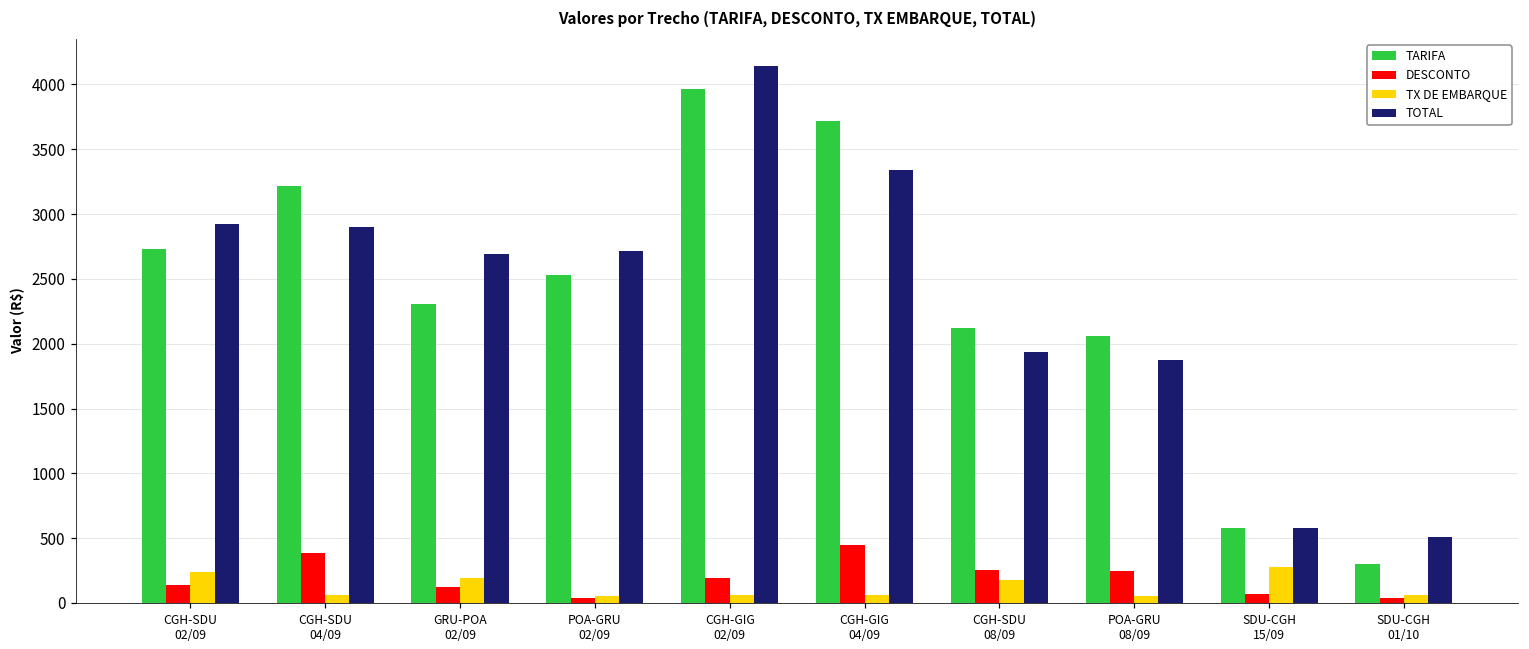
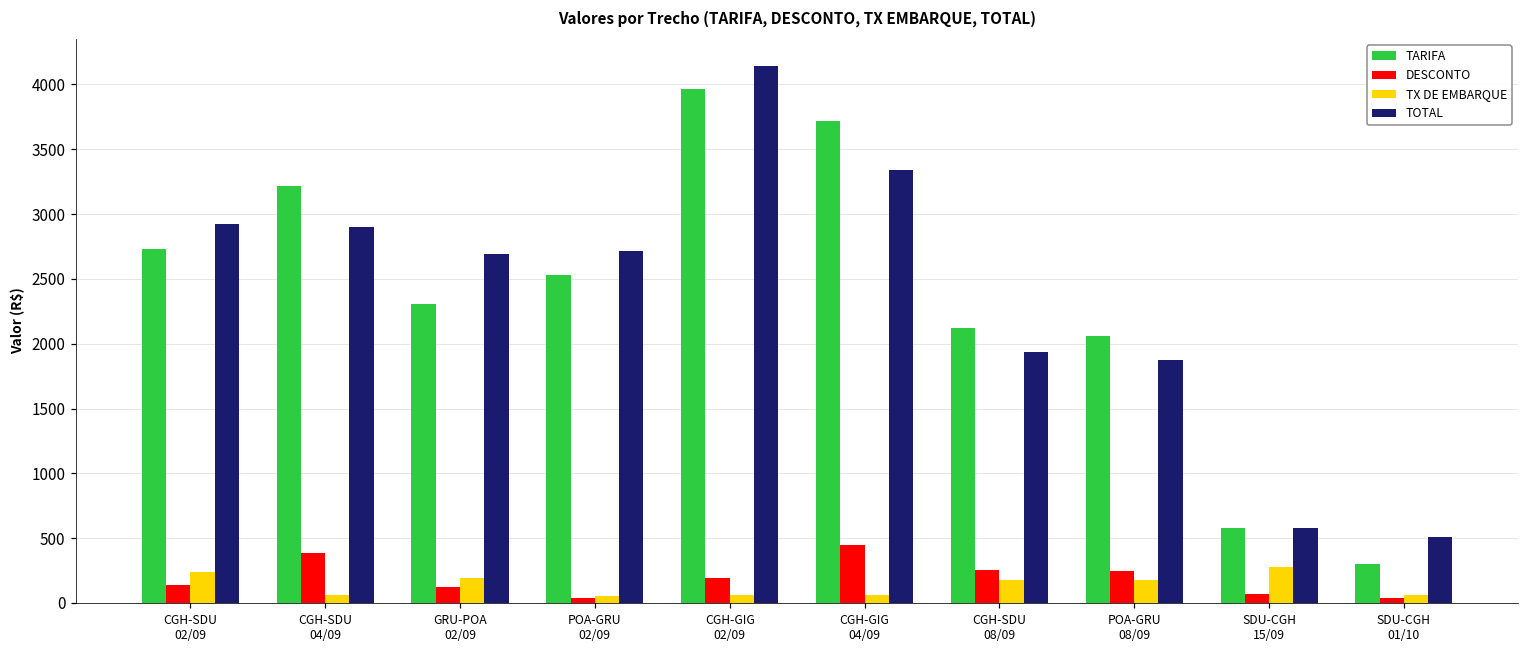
  {
    "TARIFA": {
      "CGH-SDU 02/09": 2730,
      "CGH-SDU 04/09": 3220,
      "GRU-POA 02/09": 2310,
      "POA-GRU 02/09": 2530,
      "CGH-GIG 02/09": 3960,
      "CGH-GIG 04/09": 3710,
      "CGH-SDU 08/09": 2120,
      "POA-GRU 08/09": 2060,
      "SDU-CGH 15/09": 580,
      "SDU-CGH 01/10": 300
    },
    "DESCONTO": {
      "CGH-SDU 02/09": 140,
      "CGH-SDU 04/09": 390,
      "GRU-POA 02/09": 130,
      "POA-GRU 02/09": 40,
      "CGH-GIG 02/09": 190,
      "CGH-GIG 04/09": 450,
      "CGH-SDU 08/09": 250,
      "POA-GRU 08/09": 250,
      "SDU-CGH 15/09": 70,
      "SDU-CGH 01/10": 40
    },
    "TX DE EMBARQUE": {
      "CGH-SDU 02/09": 240,
      "CGH-SDU 04/09": 60,
      "GRU-POA 02/09": 190,
      "POA-GRU 02/09": 60,
      "CGH-GIG 02/09": 60,
      "CGH-GIG 04/09": 60,
      "CGH-SDU 08/09": 180,
-     "POA-GRU 08/09": 60,
+     "POA-GRU 08/09": 180,
      "SDU-CGH 15/09": 280,
      "SDU-CGH 01/10": 60
    },
    "TOTAL": {
      "CGH-SDU 02/09": 2930,
      "CGH-SDU 04/09": 2900,
      "GRU-POA 02/09": 2690,
      "POA-GRU 02/09": 2710,
      "CGH-GIG 02/09": 4140,
      "CGH-GIG 04/09": 3340,
      "CGH-SDU 08/09": 1940,
      "POA-GRU 08/09": 1880,
      "SDU-CGH 15/09": 580,
      "SDU-CGH 01/10": 510
    }
  }
